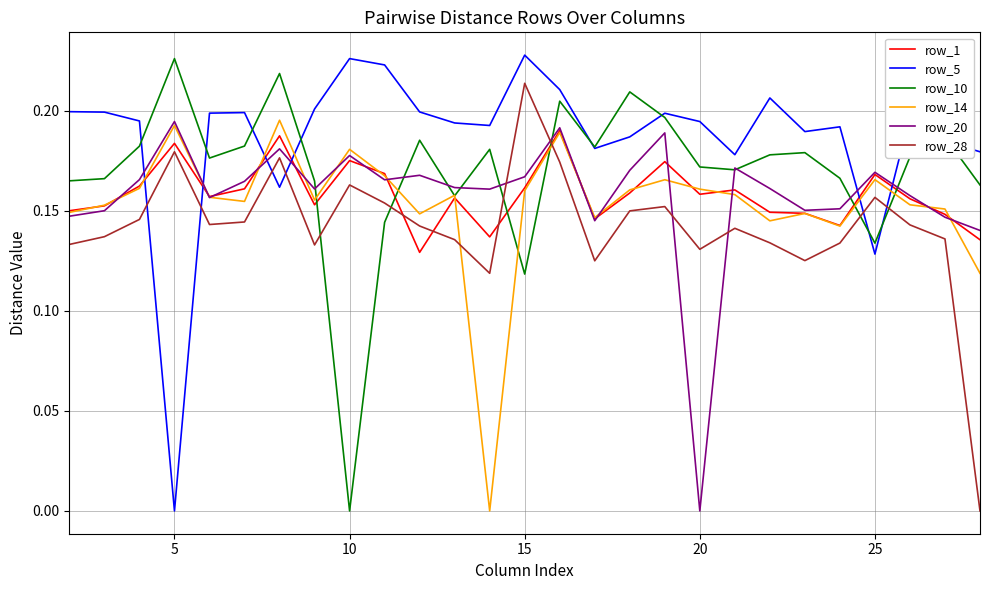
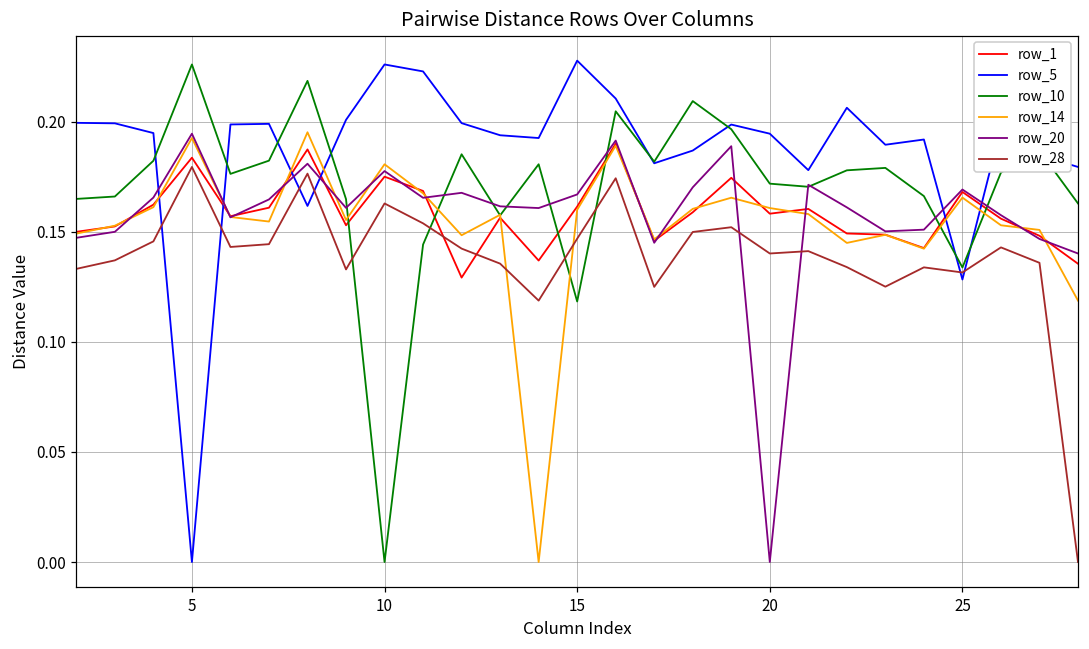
  {
    "row_1": {
      "5": 0.184,
      "10": 0.175,
      "15": 0.161,
      "20": 0.158
    },
    "row_5": {
      "5": 0.000,
      "10": 0.226,
      "15": 0.228,
      "20": 0.195,
      "25": 0.128
    },
    "row_10": {
      "5": 0.226,
      "10": 0.000,
      "15": 0.118,
      "20": 0.172,
      "25": 0.134
    },
    "row_14": {
      "5": 0.193,
      "10": 0.181,
      "15": 0.160,
      "20": 0.161,
      "25": 0.166
    },
    "row_20": {
      "5": 0.195,
      "10": 0.178,
      "15": 0.167,
      "20": 0.000
    },
    "row_28": {
      "5": 0.179,
      "10": 0.163,
-     "15": 0.214,
-     "20": 0.131,
-     "25": 0.157
+     "15": 0.147,
+     "20": 0.140,
+     "25": 0.132
    }
  }
